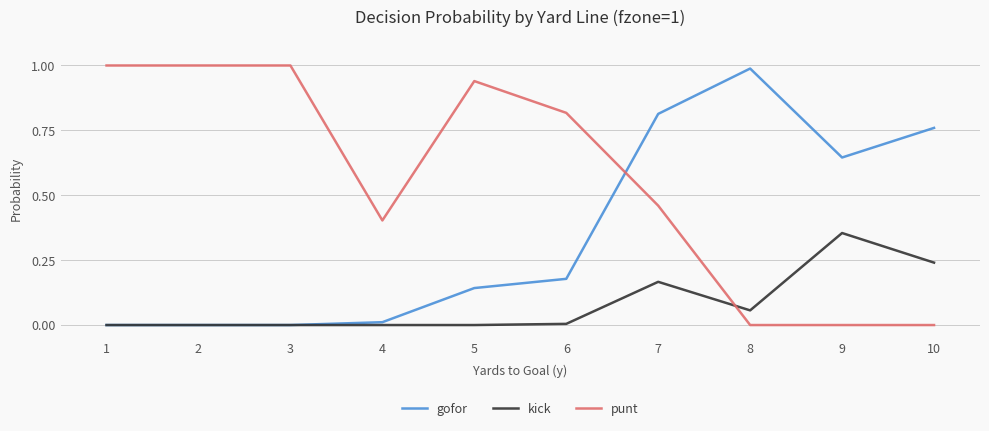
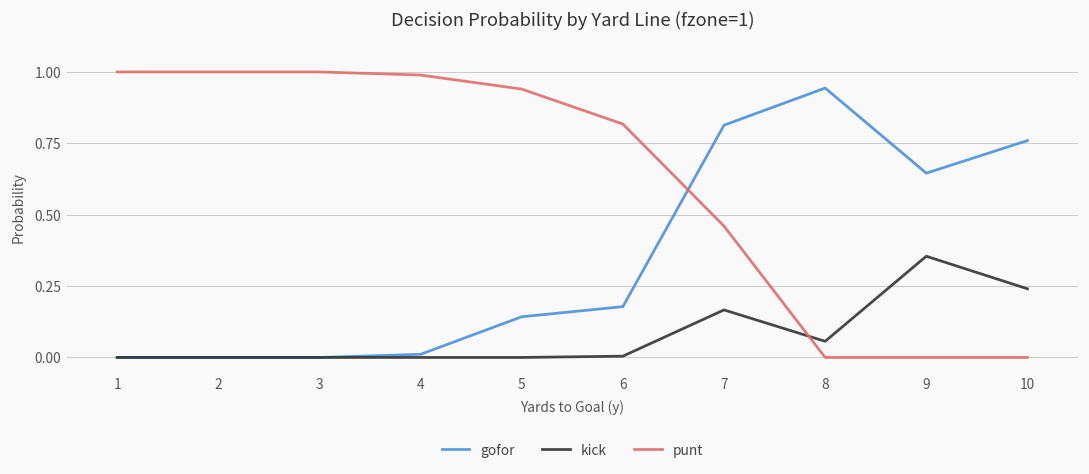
  {
    "gofor": {
      "4": 0.01,
      "5": 0.14,
      "6": 0.18,
      "7": 0.81,
-     "8": 0.99,
+     "8": 0.94,
      "9": 0.65,
      "10": 0.76
    },
    "kick": {
      "4": 0.00,
      "5": 0.00,
      "6": 0.00,
      "7": 0.17,
      "8": 0.06,
      "9": 0.35,
      "10": 0.24
    },
    "punt": {
      "1": 1.00,
      "2": 1.00,
      "3": 1.00,
-     "4": 0.40,
+     "4": 0.99,
      "5": 0.94,
      "6": 0.82,
      "7": 0.46,
      "8": 0.00,
      "9": 0.00,
      "10": 0.00
    }
  }
